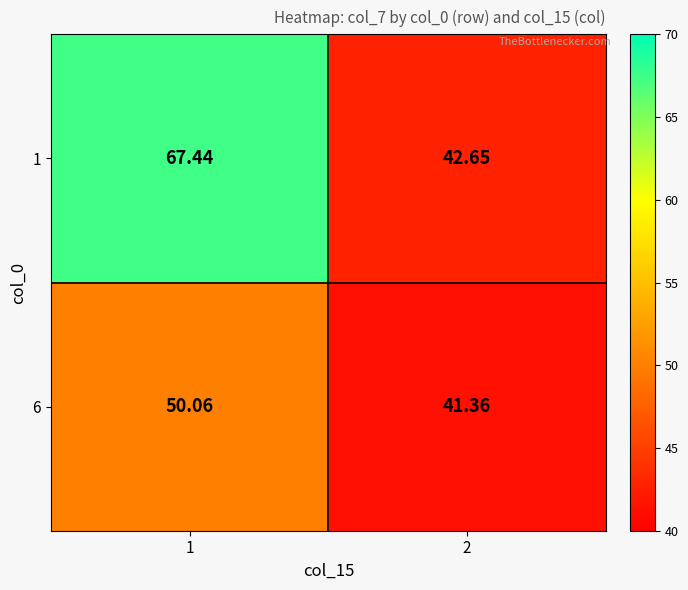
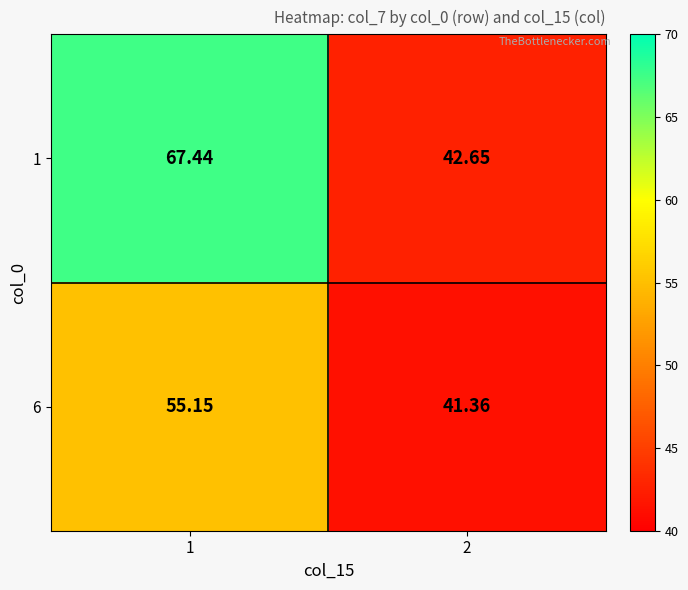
  {
    "1": {
      "1": 67.44,
      "2": 42.65
    },
    "6": {
-     "1": 50.06,
+     "1": 55.15,
      "2": 41.36
    }
  }
